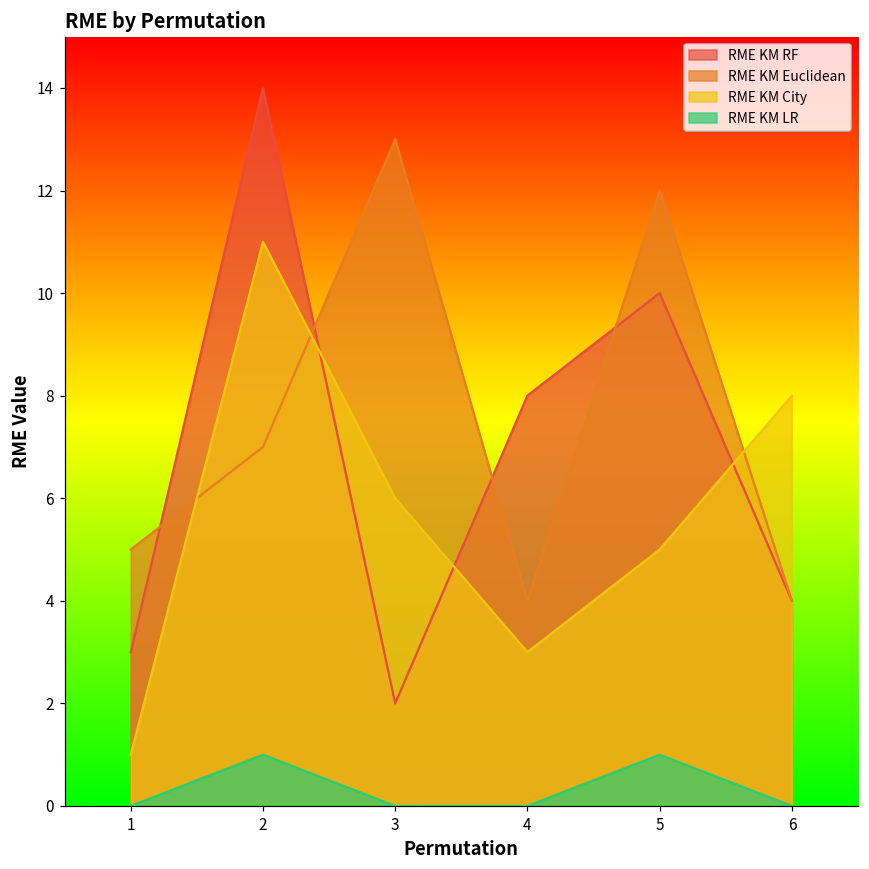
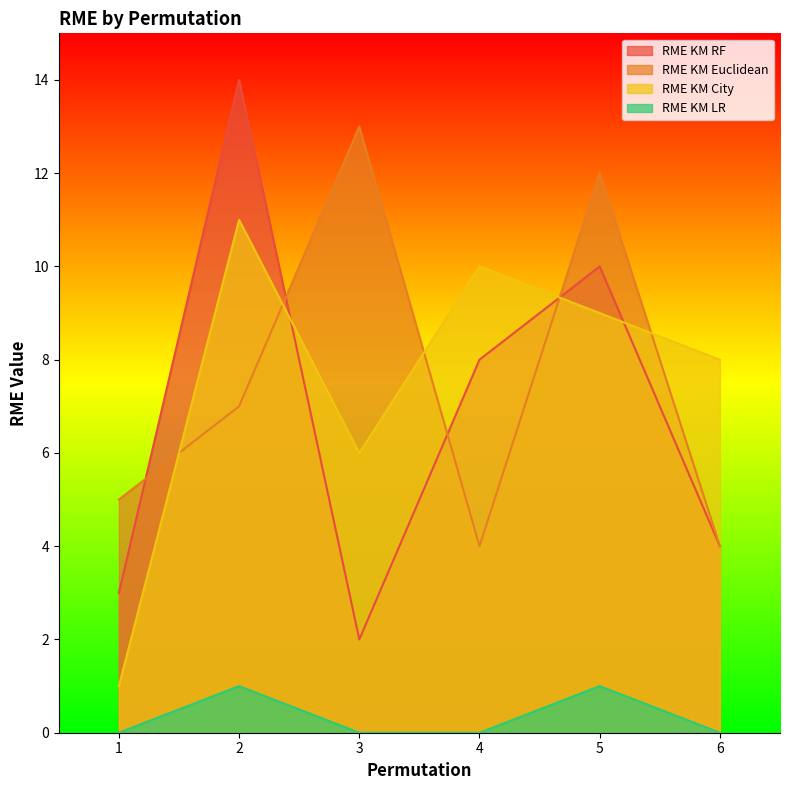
  {
    "RME KM City": {
      "1": 1,
      "2": 11,
      "3": 6,
-     "4": 3,
-     "5": 5,
+     "4": 10,
+     "5": 9,
      "6": 8
    },
    "RME KM LR": {
      "1": 0,
      "2": 1,
      "3": 0,
      "4": 0,
      "5": 1,
      "6": 0
    }
  }
